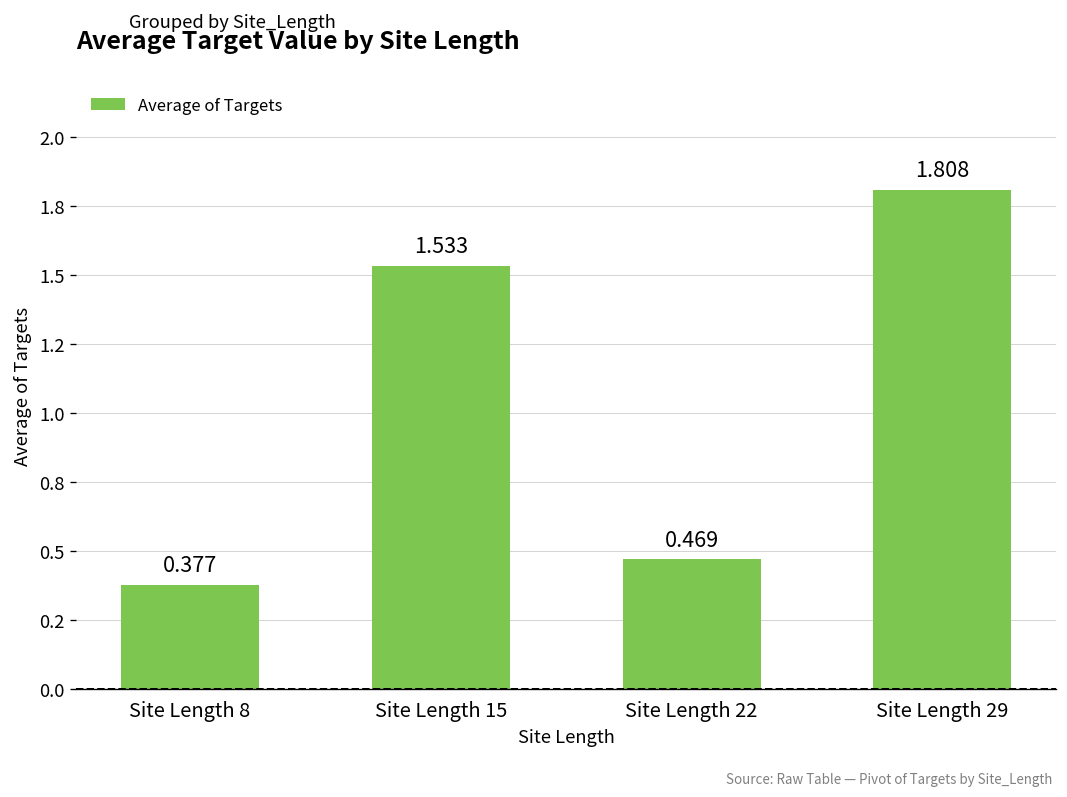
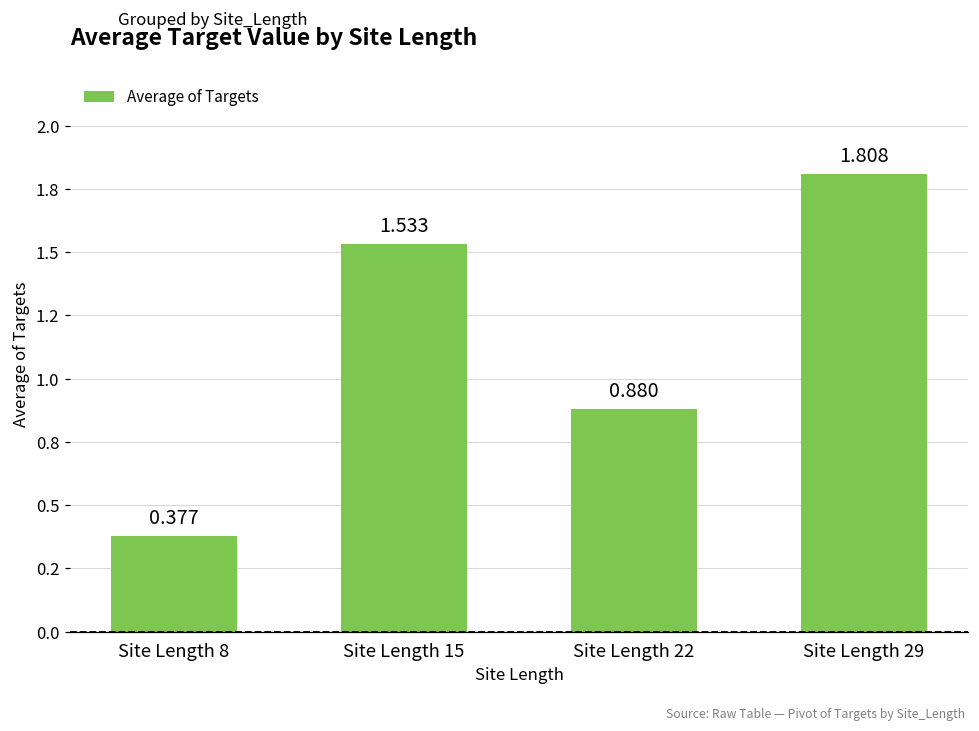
  {
    "Site Length 8": 0.377,
    "Site Length 15": 1.533,
-   "Site Length 22": 0.469,
+   "Site Length 22": 0.880,
    "Site Length 29": 1.808
  }
